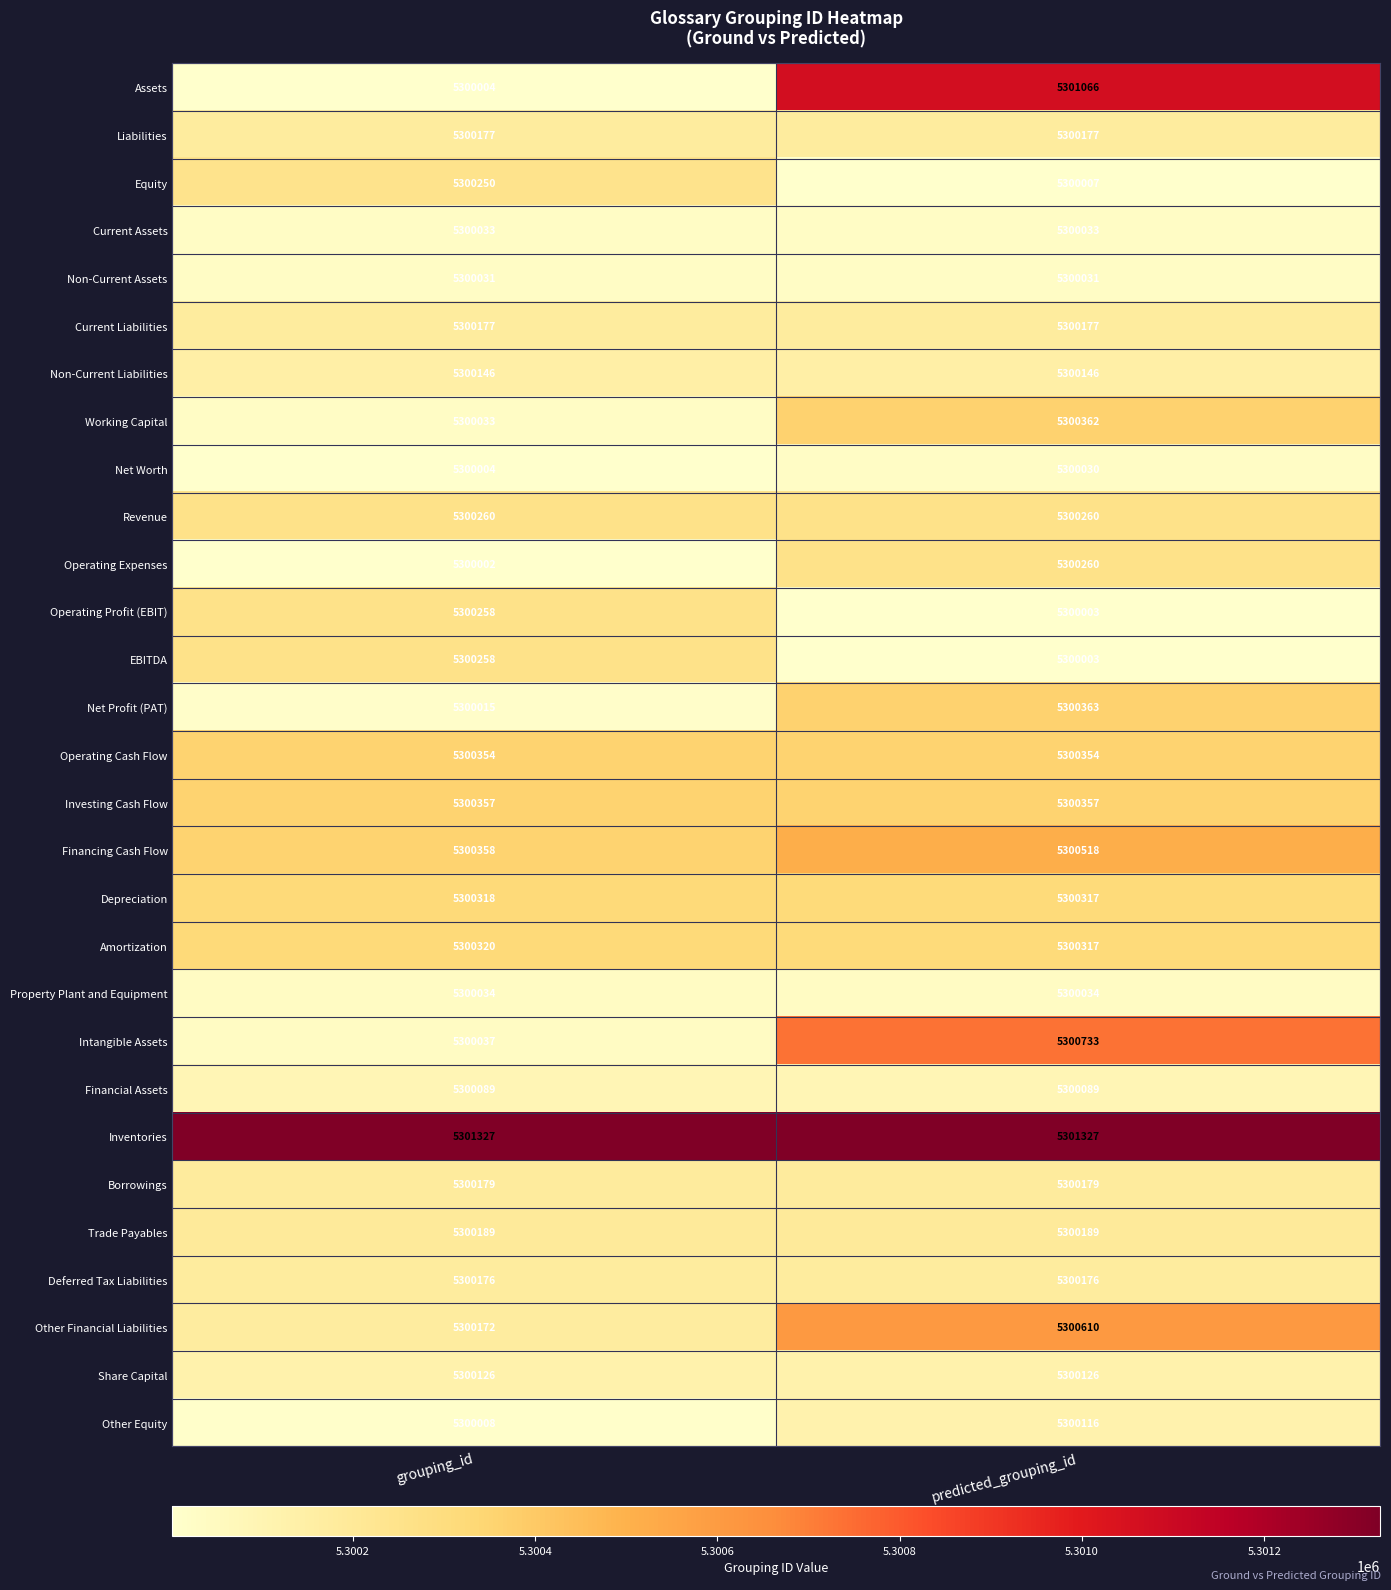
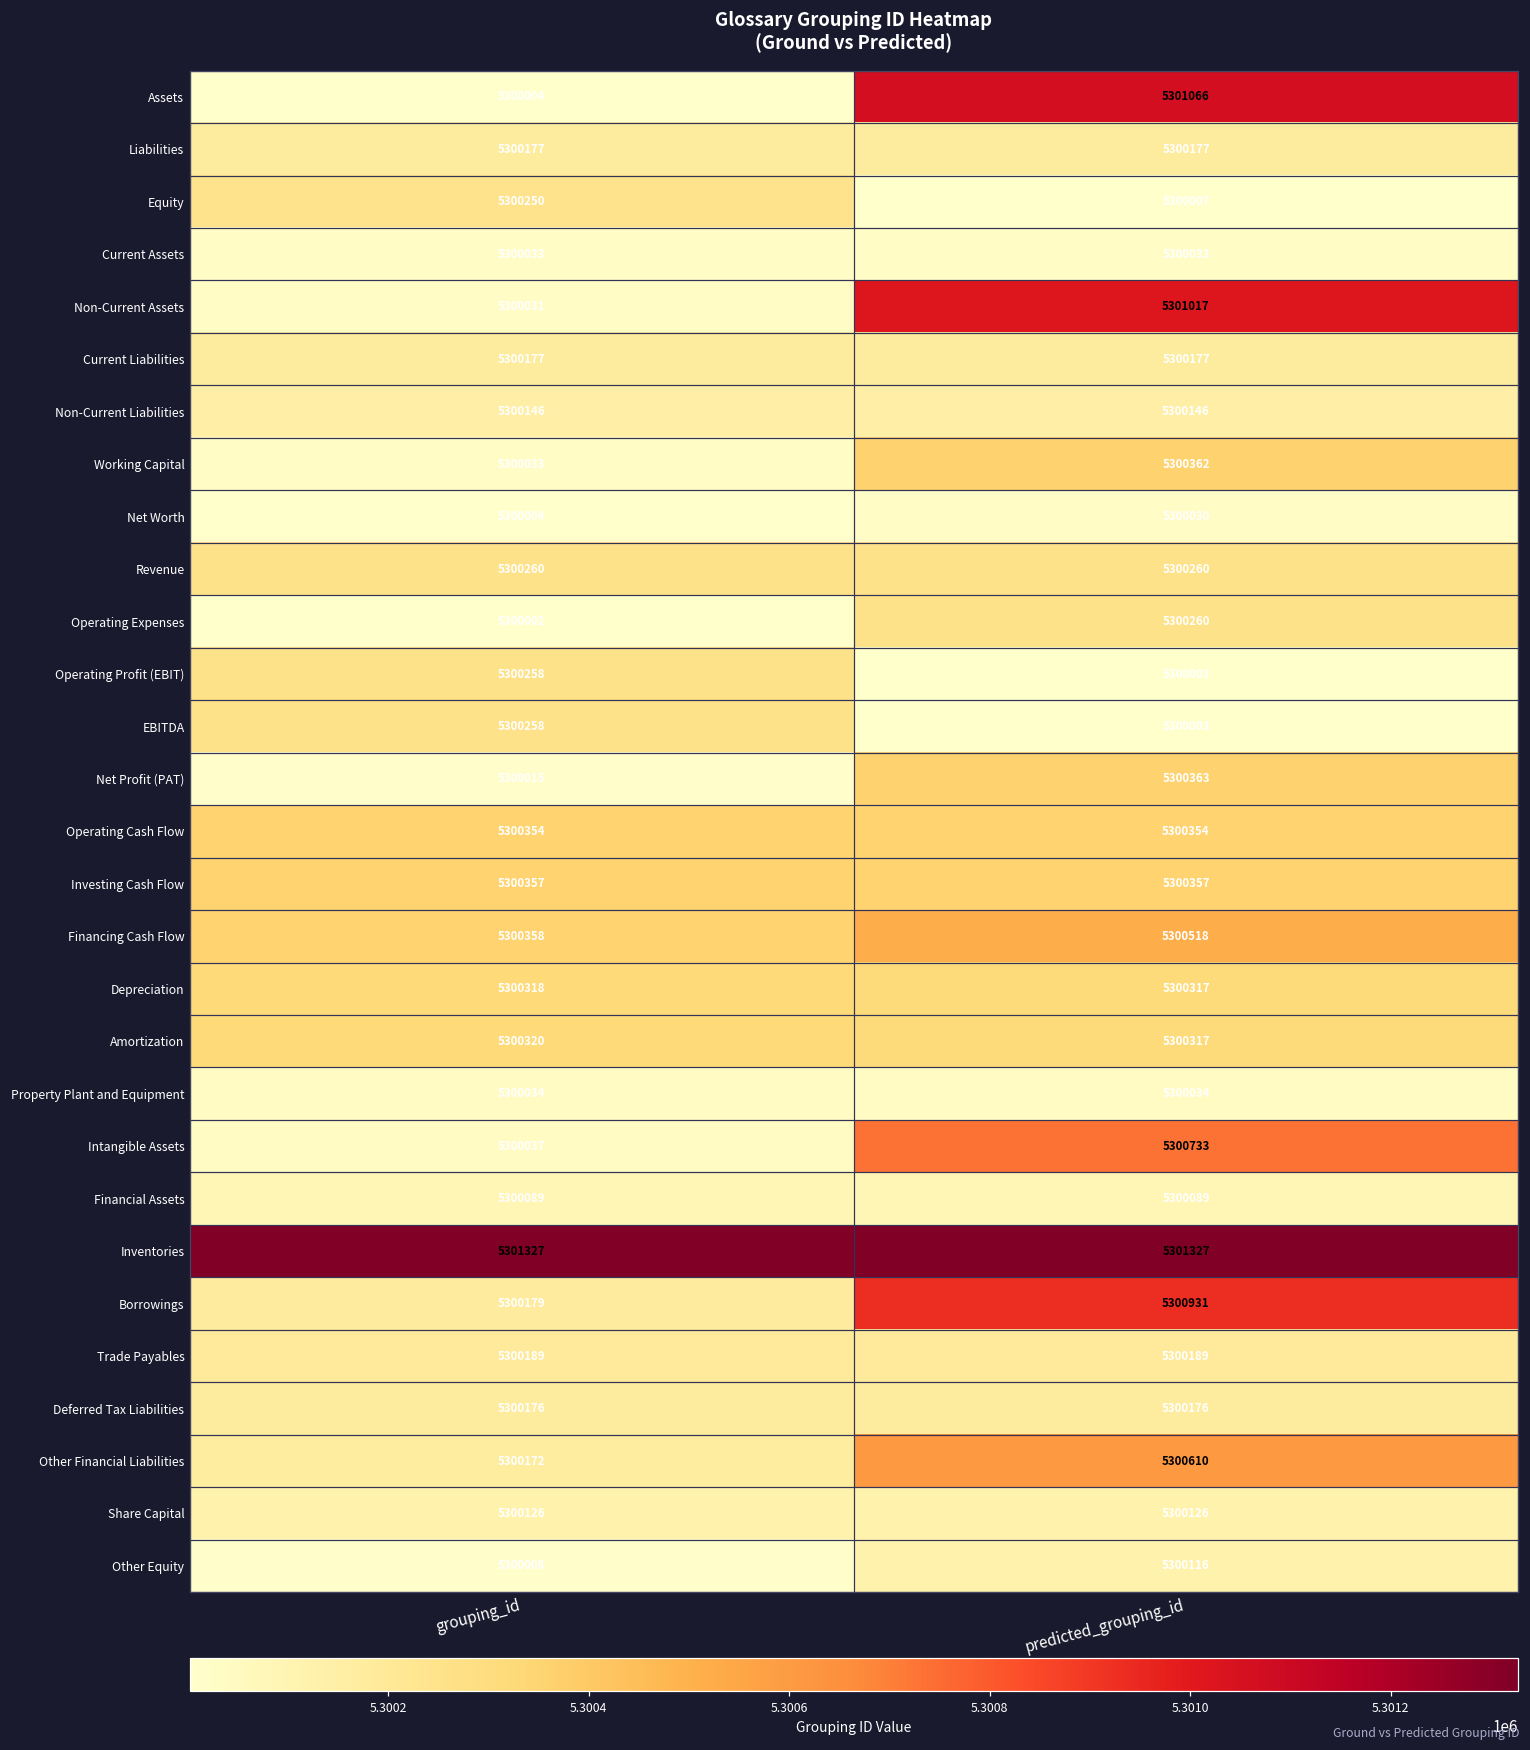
  {
    "Assets": {
      "grouping_id": 5300004,
      "predicted_grouping_id": 5301066
    },
    "Liabilities": {
      "grouping_id": 5300177,
      "predicted_grouping_id": 5300177
    },
    "Equity": {
      "grouping_id": 5300250,
      "predicted_grouping_id": 5300007
    },
    "Current Assets": {
      "grouping_id": 5300033,
      "predicted_grouping_id": 5300033
    },
    "Non-Current Assets": {
      "grouping_id": 5300031,
-     "predicted_grouping_id": 5300031
+     "predicted_grouping_id": 5301017
    },
    "Current Liabilities": {
      "grouping_id": 5300177,
      "predicted_grouping_id": 5300177
    },
    "Non-Current Liabilities": {
      "grouping_id": 5300146,
      "predicted_grouping_id": 5300146
    },
    "Working Capital": {
      "grouping_id": 5300033,
      "predicted_grouping_id": 5300362
    },
    "Net Worth": {
      "grouping_id": 5300004,
      "predicted_grouping_id": 5300030
    },
    "Revenue": {
      "grouping_id": 5300260,
      "predicted_grouping_id": 5300260
    },
    "Operating Expenses": {
      "grouping_id": 5300002,
      "predicted_grouping_id": 5300260
    },
    "Operating Profit (EBIT)": {
      "grouping_id": 5300258,
      "predicted_grouping_id": 5300003
    },
    "EBITDA": {
      "grouping_id": 5300258,
      "predicted_grouping_id": 5300003
    },
    "Net Profit (PAT)": {
      "grouping_id": 5300015,
      "predicted_grouping_id": 5300363
    },
    "Operating Cash Flow": {
      "grouping_id": 5300354,
      "predicted_grouping_id": 5300354
    },
    "Investing Cash Flow": {
      "grouping_id": 5300357,
      "predicted_grouping_id": 5300357
    },
    "Financing Cash Flow": {
      "grouping_id": 5300358,
      "predicted_grouping_id": 5300518
    },
    "Depreciation": {
      "grouping_id": 5300318,
      "predicted_grouping_id": 5300317
    },
    "Amortization": {
      "grouping_id": 5300320,
      "predicted_grouping_id": 5300317
    },
    "Property Plant and Equipment": {
      "grouping_id": 5300034,
      "predicted_grouping_id": 5300034
    },
    "Intangible Assets": {
      "grouping_id": 5300037,
      "predicted_grouping_id": 5300733
    },
    "Financial Assets": {
      "grouping_id": 5300089,
      "predicted_grouping_id": 5300089
    },
    "Inventories": {
      "grouping_id": 5301327,
      "predicted_grouping_id": 5301327
    },
    "Borrowings": {
      "grouping_id": 5300179,
-     "predicted_grouping_id": 5300179
+     "predicted_grouping_id": 5300931
    },
    "Trade Payables": {
      "grouping_id": 5300189,
      "predicted_grouping_id": 5300189
    },
    "Deferred Tax Liabilities": {
      "grouping_id": 5300176,
      "predicted_grouping_id": 5300176
    },
    "Other Financial Liabilities": {
      "grouping_id": 5300172,
      "predicted_grouping_id": 5300610
    },
    "Share Capital": {
      "grouping_id": 5300126,
      "predicted_grouping_id": 5300126
    },
    "Other Equity": {
      "grouping_id": 5300008,
      "predicted_grouping_id": 5300116
    }
  }
